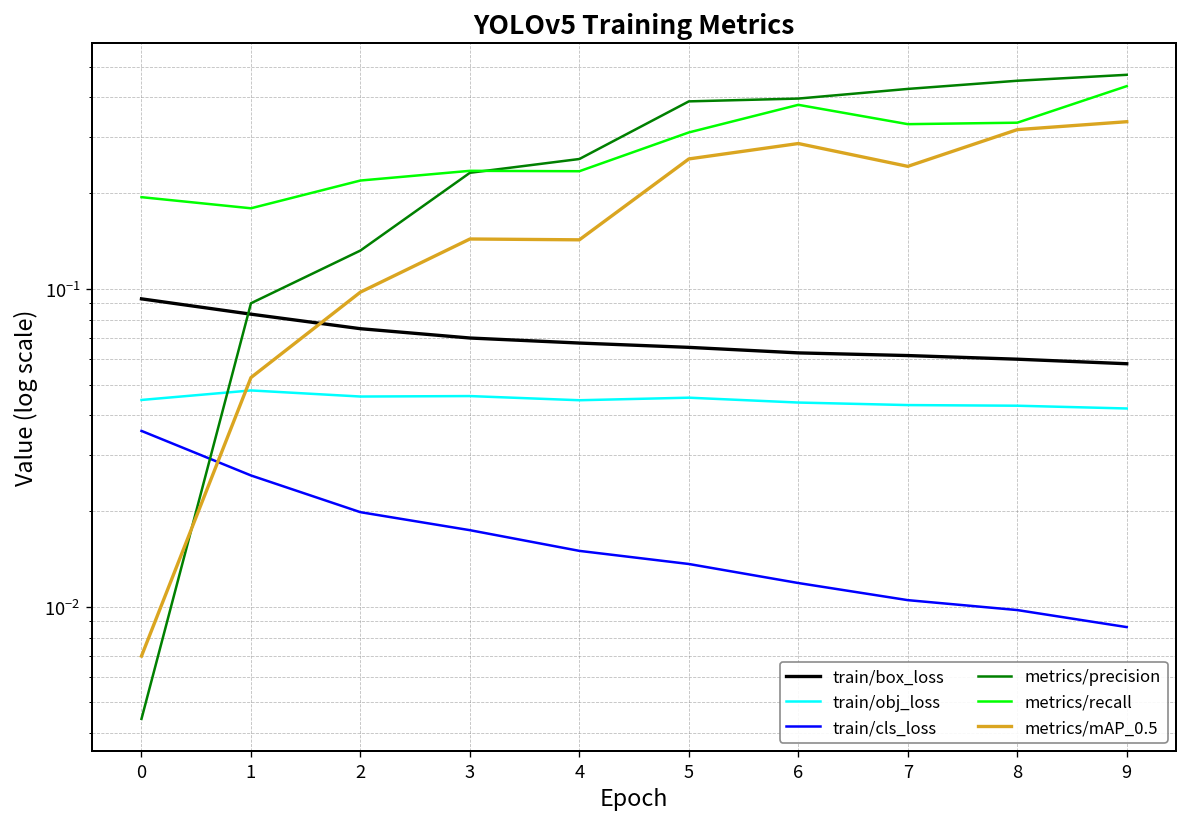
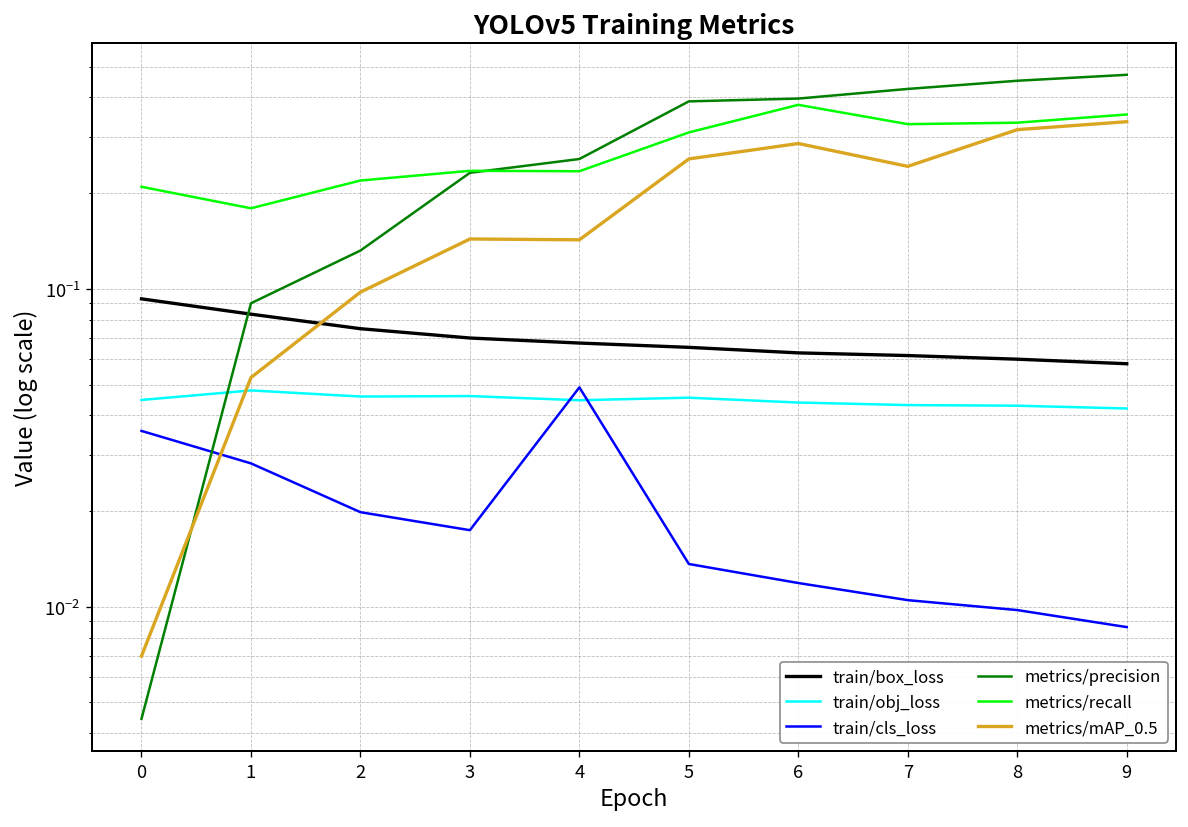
  {
    "train/box_loss": {
      "0": 0.093,
      "1": 0.083,
      "2": 0.075,
      "3": 0.070,
      "4": 0.068,
      "5": 0.065,
      "6": 0.063,
      "7": 0.062,
      "8": 0.060,
      "9": 0.058
    },
    "train/obj_loss": {
      "0": 0.045,
      "1": 0.048,
      "2": 0.046,
      "3": 0.046,
      "4": 0.045,
      "5": 0.045,
      "6": 0.044,
      "7": 0.043,
      "8": 0.043,
      "9": 0.042
    },
    "train/cls_loss": {
      "0": 0.036,
-     "1": 0.026,
+     "1": 0.028,
      "2": 0.020,
      "3": 0.017,
-     "4": 0.015,
+     "4": 0.049,
      "5": 0.014,
      "6": 0.012,
      "7": 0.0105,
      "8": 0.0098,
      "9": 0.0086
    },
    "metrics/precision": {
      "0": 0.0044,
      "1": 0.090,
      "2": 0.13,
      "4": 0.26,
      "5": 0.39,
      "6": 0.40,
      "7": 0.43,
      "8": 0.45,
      "9": 0.47
    },
    "metrics/recall": {
-     "0": 0.19,
+     "0": 0.21,
      "1": 0.18,
      "2": 0.22,
      "4": 0.23,
      "5": 0.31,
      "6": 0.38,
      "7": 0.33,
      "8": 0.33,
-     "9": 0.43
+     "9": 0.35
    },
    "metrics/mAP_0.5": {
      "0": 0.007,
      "1": 0.053,
      "2": 0.098,
      "3": 0.14,
      "4": 0.14,
      "5": 0.26,
      "6": 0.29,
      "7": 0.24,
      "8": 0.32,
      "9": 0.34
    }
  }
